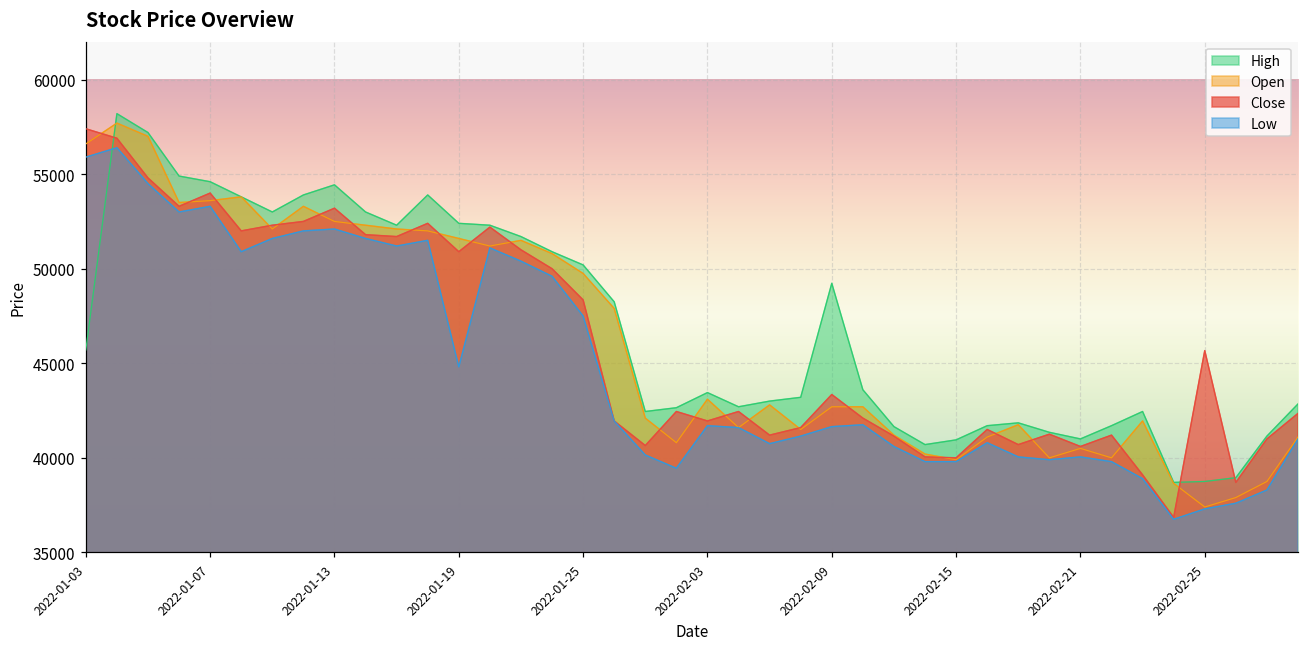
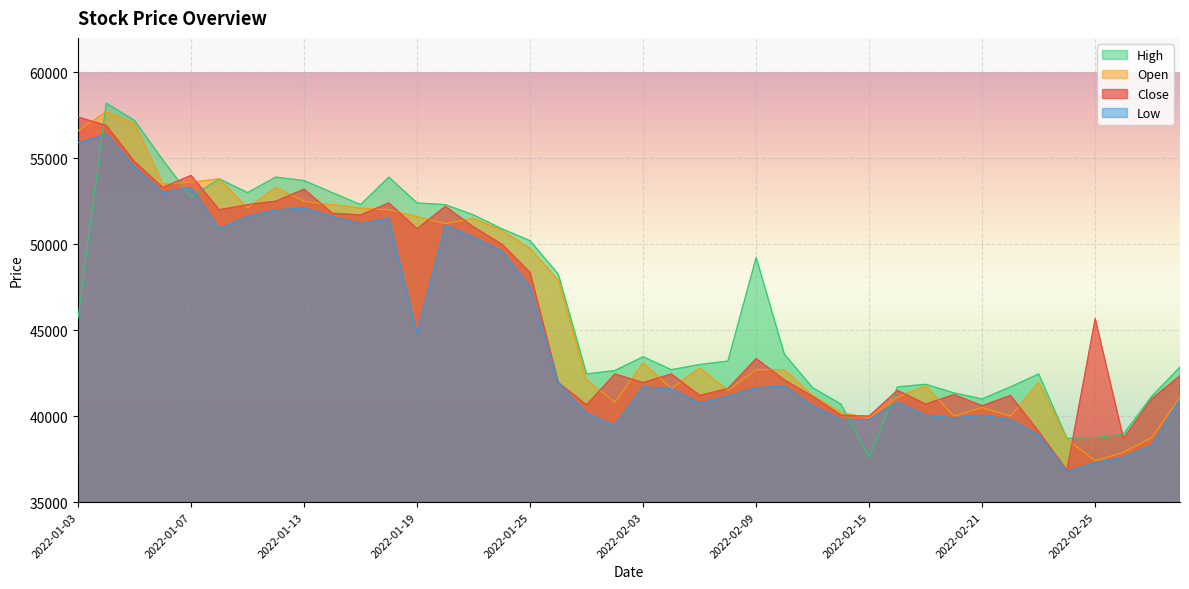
  {
    "High": {
      "2022-01-03": 45700,
-     "2022-01-07": 54600,
-     "2022-01-13": 54400,
+     "2022-01-07": 52800,
+     "2022-01-13": 53700,
      "2022-01-19": 52400,
      "2022-01-25": 50200,
      "2022-02-03": 43500,
      "2022-02-09": 49200,
-     "2022-02-15": 41000,
+     "2022-02-15": 37600,
      "2022-02-21": 41000,
      "2022-02-25": 38800
    },
    "Open": {
      "2022-01-03": 56600,
      "2022-01-07": 53600,
      "2022-01-13": 52500,
      "2022-01-19": 51600,
      "2022-01-25": 49800,
      "2022-02-03": 43100,
      "2022-02-09": 42700
    },
    "Close": {
      "2022-01-03": 57400,
      "2022-01-07": 54000,
      "2022-01-13": 53200,
      "2022-01-19": 50900,
      "2022-01-25": 48400,
      "2022-02-03": 42000,
      "2022-02-09": 43300,
      "2022-02-25": 45700
    },
    "Low": {
      "2022-01-03": 55900,
      "2022-01-07": 53300,
      "2022-01-13": 52100,
      "2022-01-19": 44800,
      "2022-01-25": 47500,
      "2022-02-03": 41700,
      "2022-02-09": 41700,
      "2022-02-21": 40100
    }
  }
